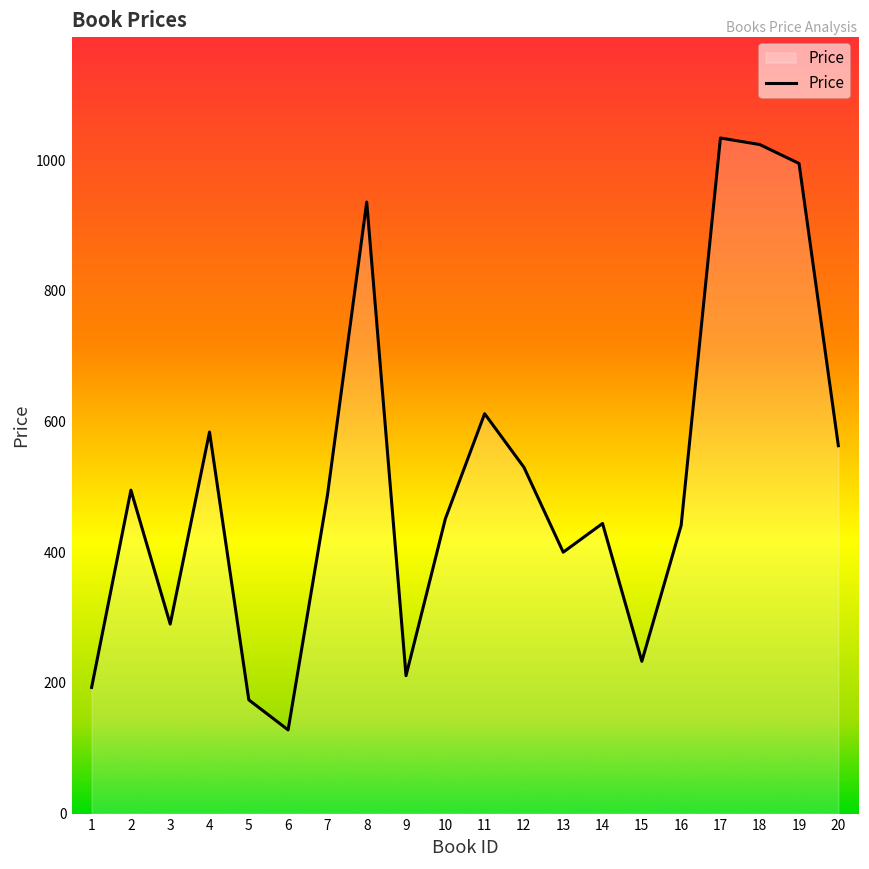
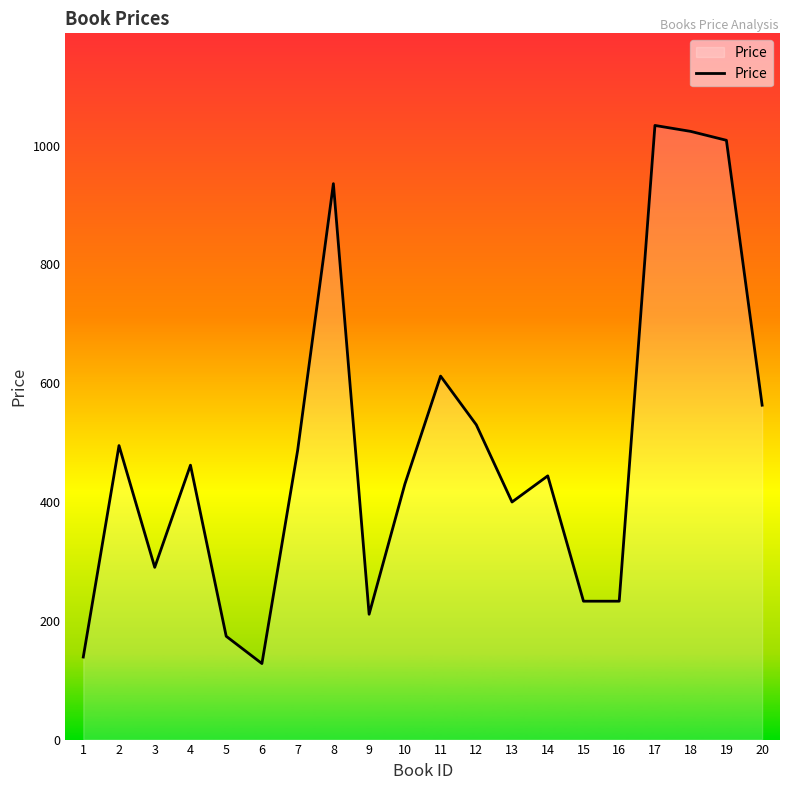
  {
-   "1": 190,
+   "1": 140,
    "2": 500,
    "3": 290,
-   "4": 580,
+   "4": 460,
    "5": 170,
    "6": 130,
    "7": 490,
    "8": 940,
    "9": 210,
-   "10": 450,
+   "10": 430,
    "11": 610,
    "12": 530,
    "13": 400,
    "14": 440,
    "15": 230,
-   "16": 440,
+   "16": 230,
    "17": 1030,
    "18": 1020,
-   "19": 1000,
+   "19": 1010,
    "20": 560
  }
